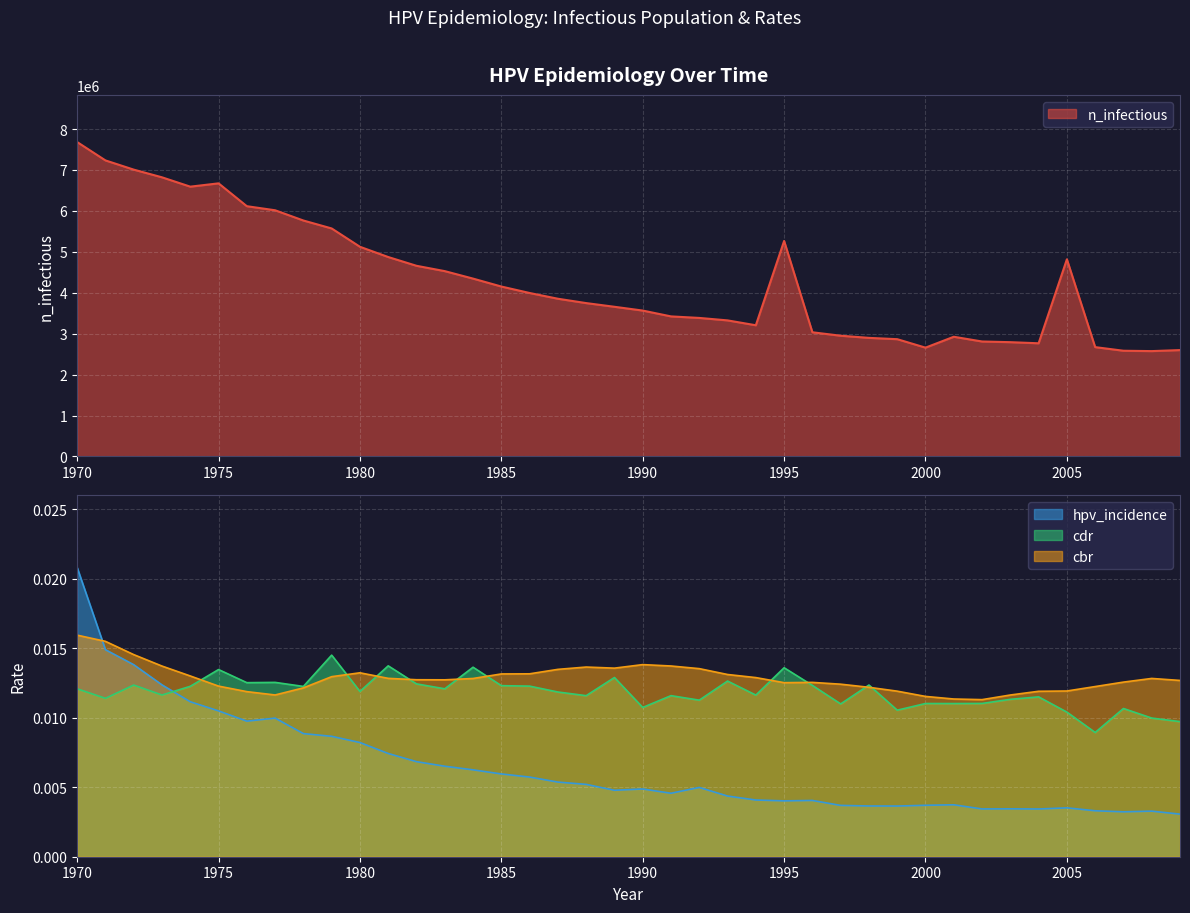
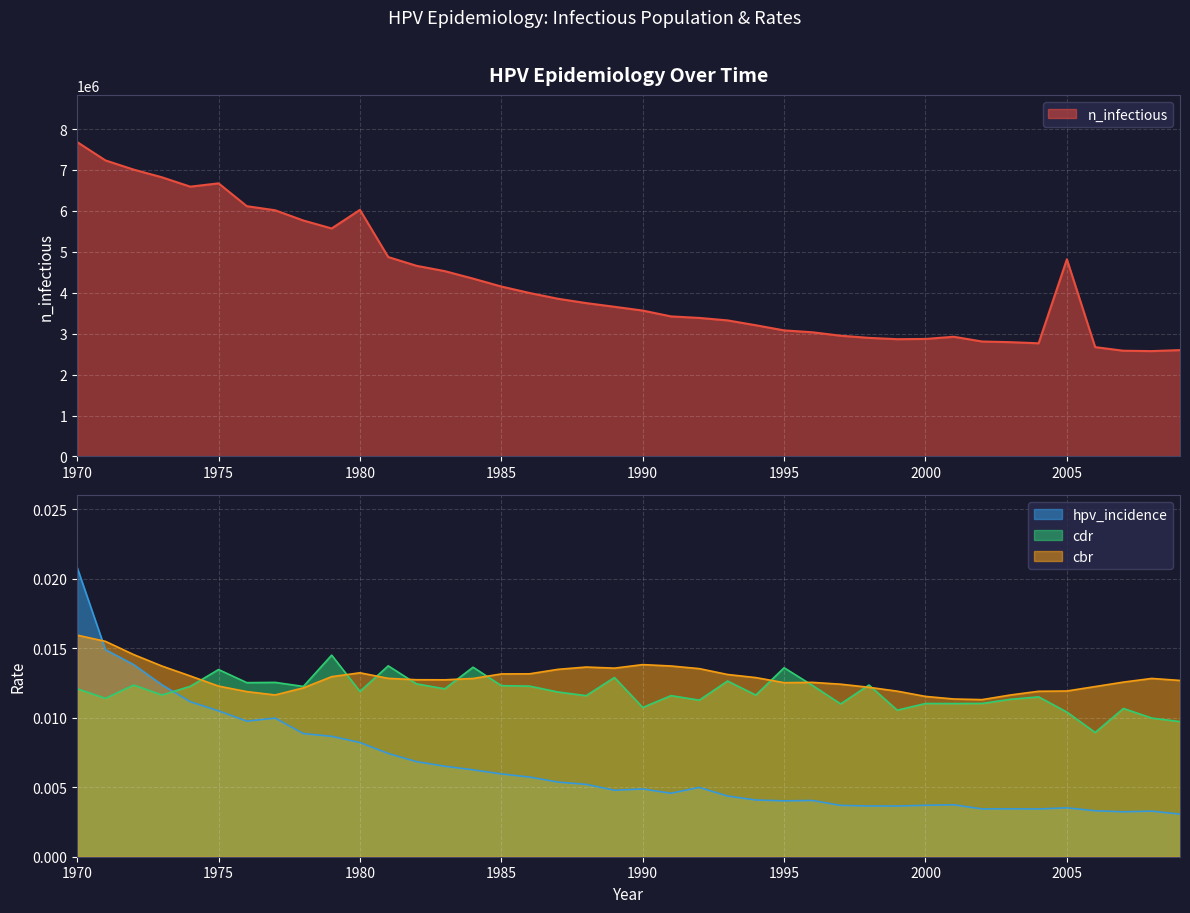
  {
    "HPV Epidemiology Over Time": {
      "1970": 7700000,
      "1975": 6700000,
-     "1980": 5100000,
+     "1980": 6000000,
      "1985": 4200000,
      "1990": 3600000,
-     "1995": 5300000,
-     "2000": 2700000,
+     "1995": 3100000,
+     "2000": 2900000,
      "2005": 4800000
    }
  }
